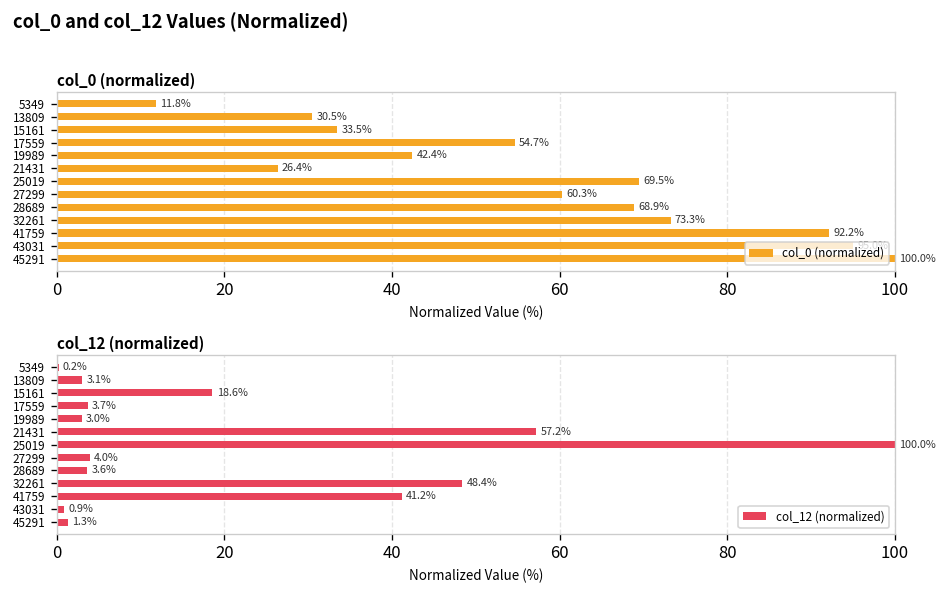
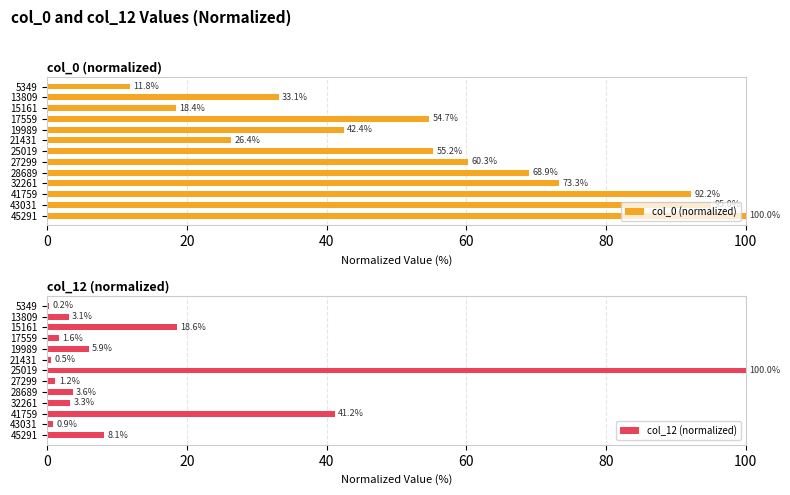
  {
    "col_0 (normalized)": {
      "5349": "11.8%",
-     "13809": "30.5%",
-     "15161": "33.5%",
+     "13809": "33.1%",
+     "15161": "18.4%",
      "17559": "54.7%",
      "19989": "42.4%",
      "21431": "26.4%",
-     "25019": "69.5%",
+     "25019": "55.2%",
      "27299": "60.3%",
      "28689": "68.9%",
      "32261": "73.3%",
      "41759": "92.2%",
      "45291": "100.0%"
    },
    "col_12 (normalized)": {
      "5349": "0.2%",
      "13809": "3.1%",
      "15161": "18.6%",
-     "17559": "3.7%",
-     "19989": "3.0%",
-     "21431": "57.2%",
+     "17559": "1.6%",
+     "19989": "5.9%",
+     "21431": "0.5%",
      "25019": "100.0%",
-     "27299": "4.0%",
+     "27299": "1.2%",
      "28689": "3.6%",
-     "32261": "48.4%",
+     "32261": "3.3%",
      "41759": "41.2%",
      "43031": "0.9%",
-     "45291": "1.3%"
+     "45291": "8.1%"
    }
  }
